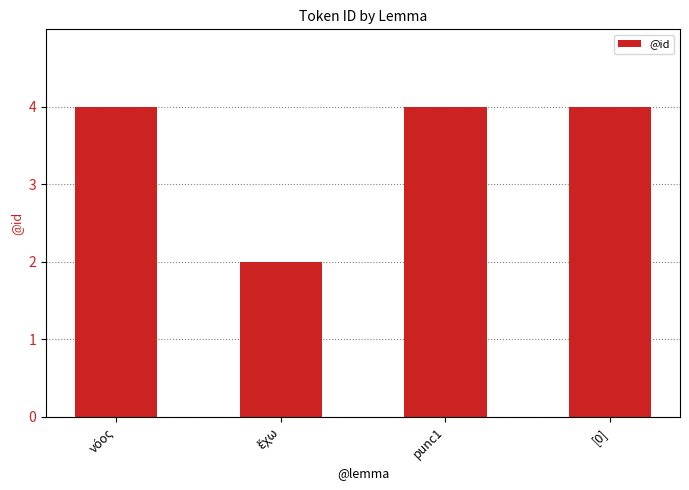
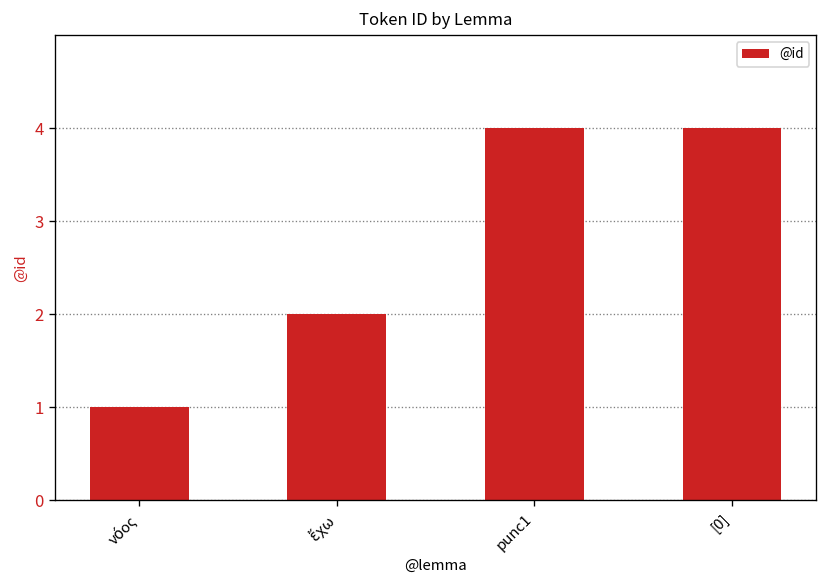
  {
-   "νόος": 4,
+   "νόος": 1,
    "ἔχω": 2,
    "punc1": 4,
    "[0]": 4
  }
